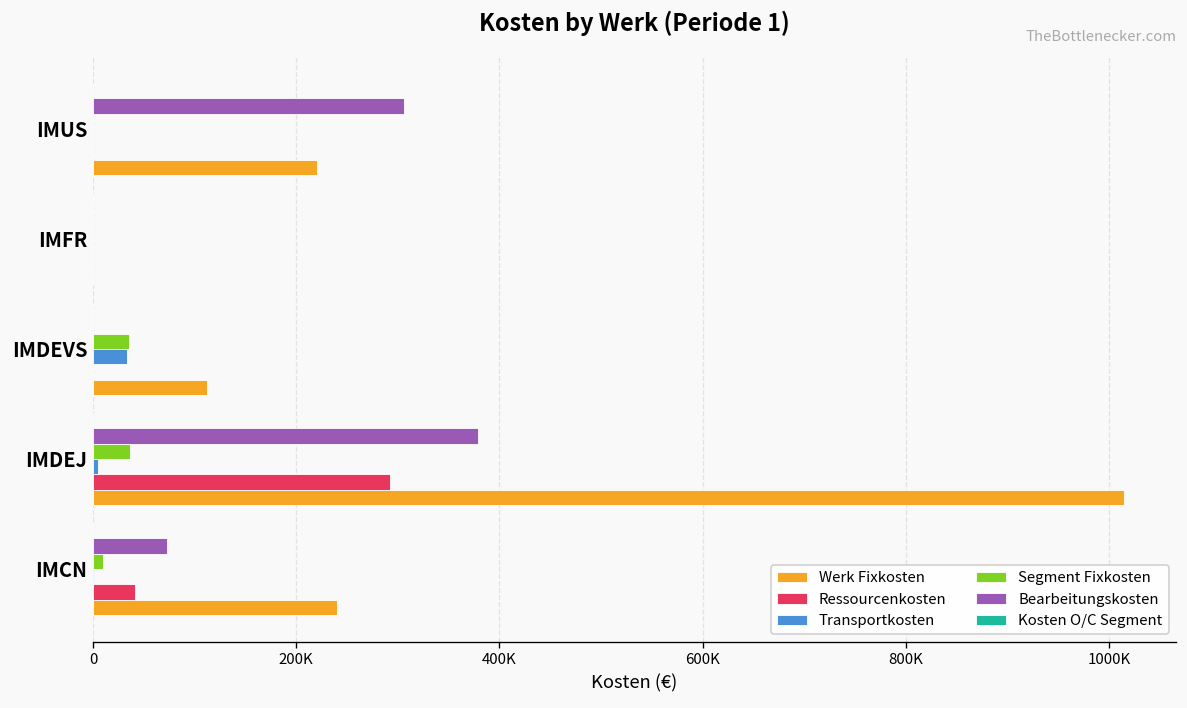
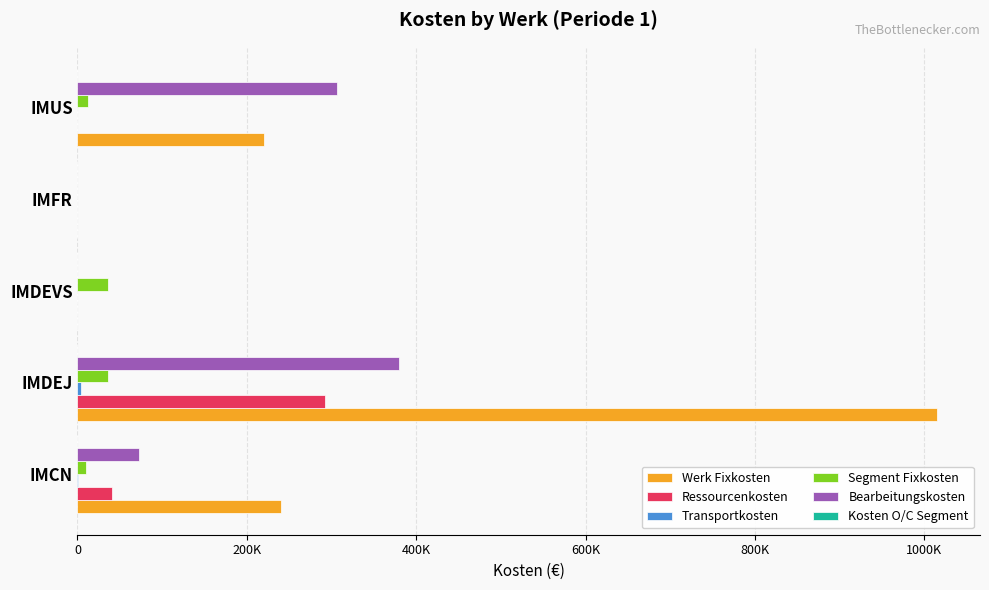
  {
    "Werk Fixkosten": {
      "IMUS": 220000,
      "IMFR": 0,
-     "IMDEVS": 110000,
+     "IMDEVS": 0,
      "IMDEJ": 1020000,
      "IMCN": 240000
    },
    "Ressourcenkosten": {
      "IMUS": 0,
      "IMFR": 0,
      "IMDEVS": 0,
      "IMDEJ": 290000,
      "IMCN": 40000
    },
    "Transportkosten": {
      "IMUS": 0,
      "IMFR": 0,
-     "IMDEVS": 30000,
+     "IMDEVS": 0,
      "IMDEJ": 0
    },
    "Segment Fixkosten": {
-     "IMUS": 0,
+     "IMUS": 10000,
      "IMFR": 0,
      "IMDEVS": 40000,
      "IMDEJ": 40000,
      "IMCN": 10000
    },
    "Bearbeitungskosten": {
      "IMUS": 310000,
      "IMFR": 0,
      "IMDEVS": 0,
      "IMDEJ": 380000,
      "IMCN": 70000
    },
    "Kosten O/C Segment": {
      "IMUS": 0,
      "IMFR": 0,
      "IMDEVS": 0,
      "IMDEJ": 0,
      "IMCN": 0
    }
  }
